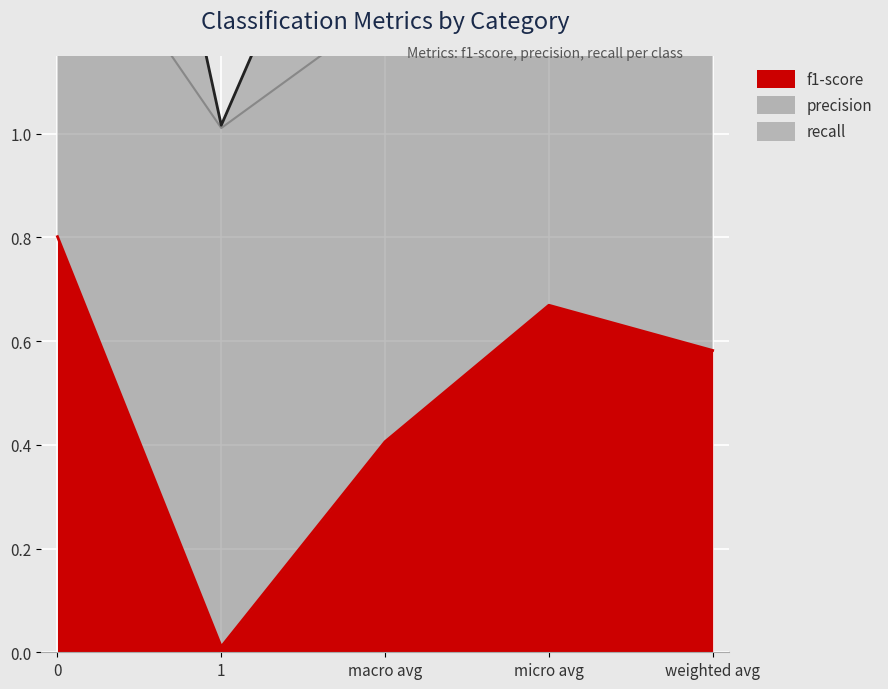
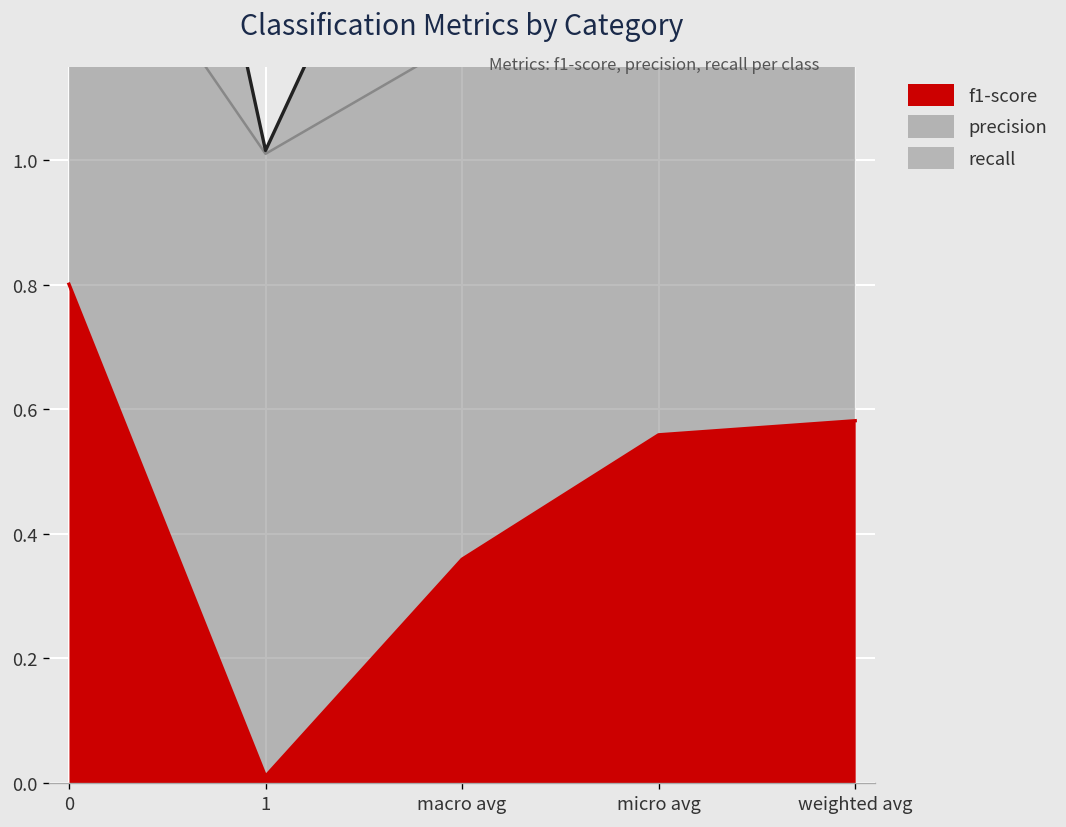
  {
    "f1-score": {
      "0": 0.80,
      "1": 0.01,
-     "macro avg": 0.41,
-     "micro avg": 0.67,
+     "macro avg": 0.36,
+     "micro avg": 0.56,
      "weighted avg": 0.58
    }
  }
